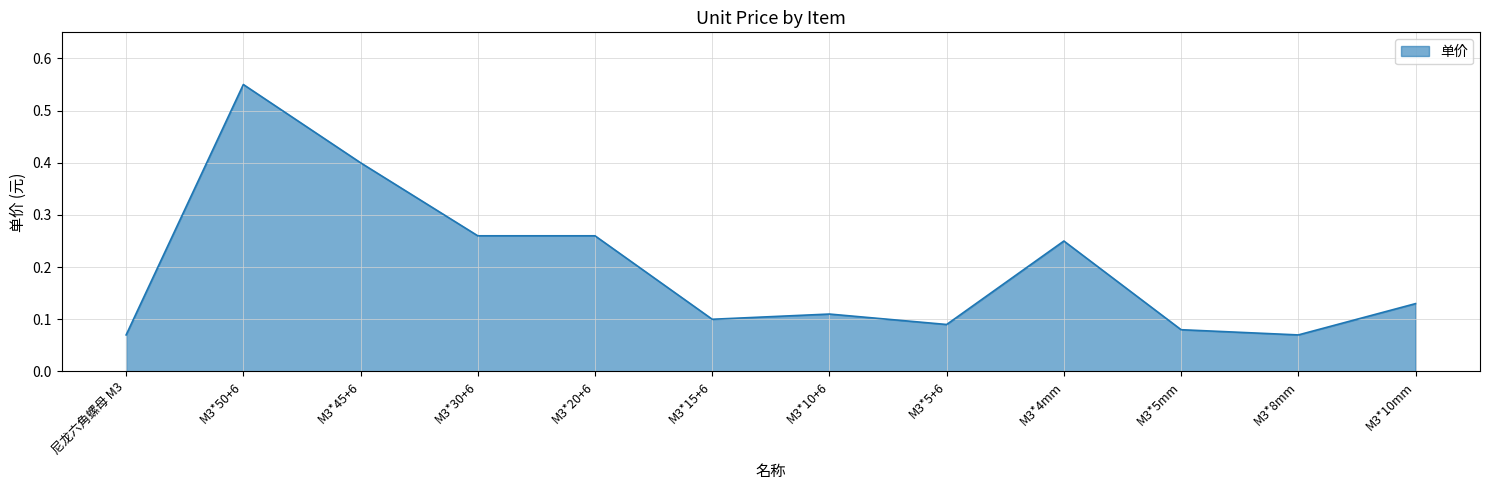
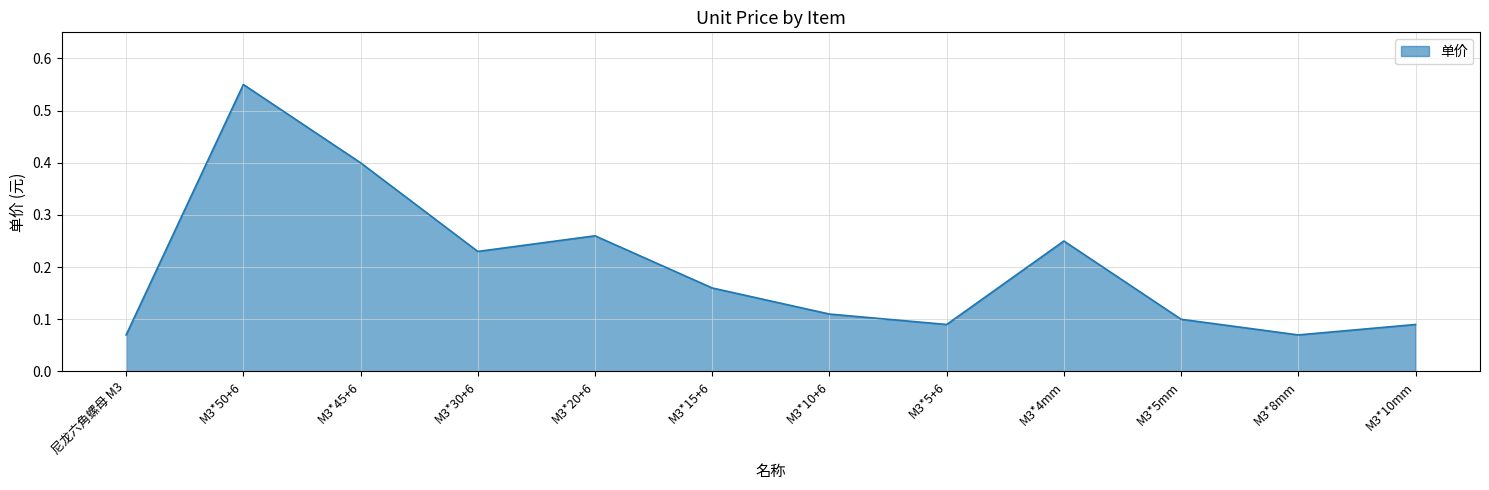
  {
    "尼龙六角螺母 M3": 0.07,
    "M3*50+6": 0.55,
    "M3*45+6": 0.40,
-   "M3*30+6": 0.26,
+   "M3*30+6": 0.23,
    "M3*20+6": 0.26,
-   "M3*15+6": 0.10,
+   "M3*15+6": 0.16,
    "M3*10+6": 0.11,
    "M3*5+6": 0.09,
    "M3*4mm": 0.25,
-   "M3*5mm": 0.08,
+   "M3*5mm": 0.10,
    "M3*8mm": 0.07,
-   "M3*10mm": 0.13
+   "M3*10mm": 0.09
  }
